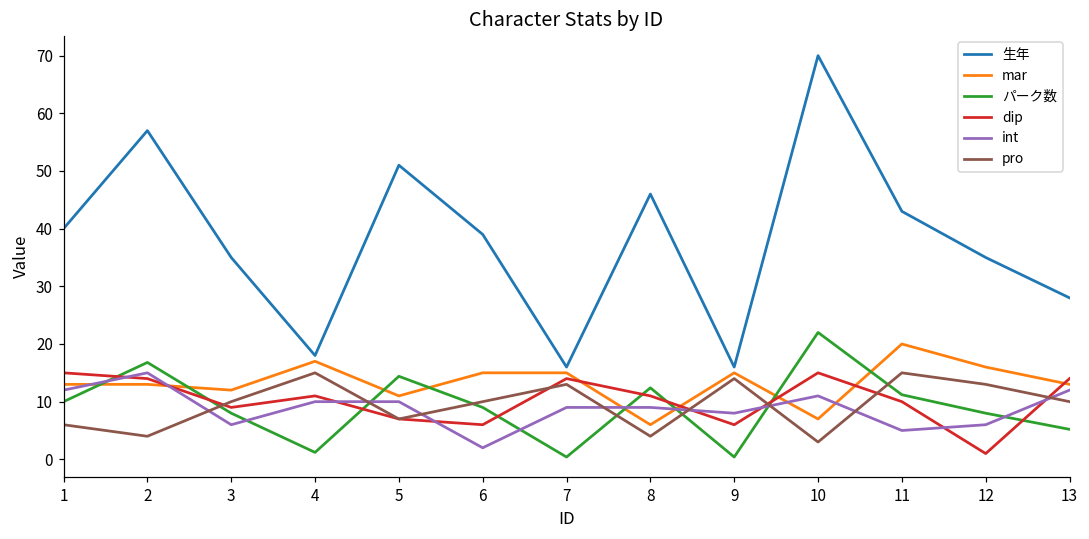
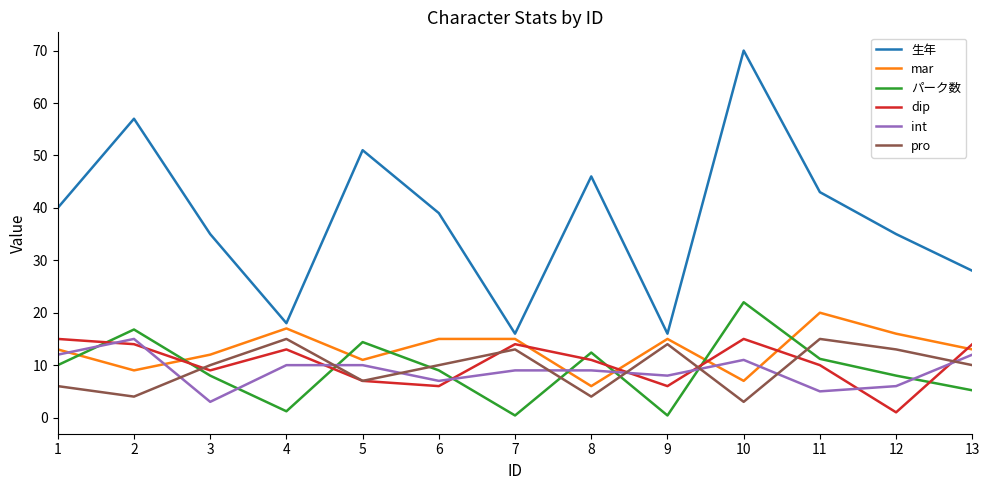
  {
    "生年": {
      "1": 40,
      "2": 57,
      "3": 35,
      "4": 18,
      "5": 51,
      "6": 39,
      "7": 16,
      "8": 46,
      "9": 16,
      "10": 70,
      "11": 43,
      "12": 35,
      "13": 28
    },
    "mar": {
      "1": 13,
-     "2": 13,
+     "2": 9,
      "3": 12,
      "4": 17,
      "5": 11,
      "6": 15,
      "7": 15,
      "8": 6,
      "9": 15,
      "10": 7,
      "11": 20,
      "12": 16,
      "13": 13
    },
    "パーク数": {
      "1": 10,
      "2": 17,
      "3": 8,
      "4": 1,
      "5": 14,
      "6": 9,
      "7": 0,
      "8": 12,
      "9": 0,
      "10": 22,
      "11": 11,
      "12": 8,
      "13": 5
    },
    "dip": {
      "1": 15,
      "2": 14,
      "3": 9,
-     "4": 11,
+     "4": 13,
      "6": 6,
      "7": 14,
      "8": 11,
      "9": 6,
      "10": 15,
      "11": 10,
      "12": 1,
      "13": 14
    },
    "int": {
      "1": 12,
      "2": 15,
-     "3": 6,
+     "3": 3,
      "4": 10,
      "5": 10,
-     "6": 2,
+     "6": 7,
      "7": 9,
      "8": 9,
      "9": 8,
      "10": 11,
      "11": 5,
      "12": 6,
      "13": 12
    },
    "pro": {
      "1": 6,
      "2": 4,
      "3": 10,
      "4": 15,
      "6": 10,
      "7": 13,
      "8": 4,
      "9": 14,
      "10": 3,
      "11": 15,
      "12": 13,
      "13": 10
    }
  }
